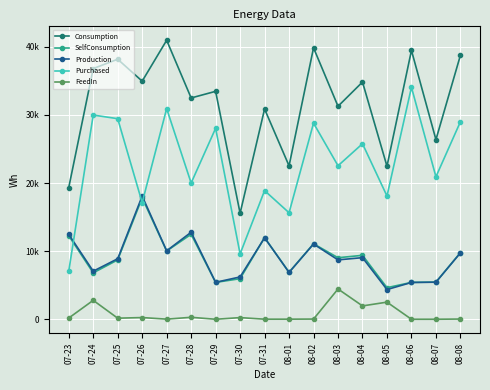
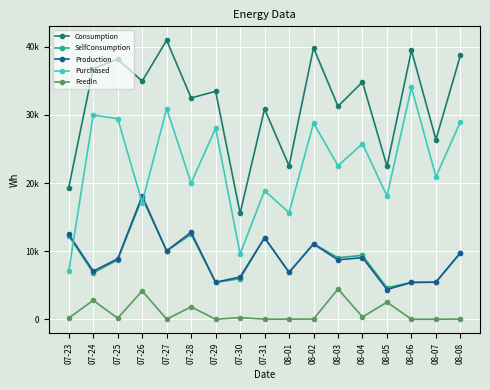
  {
    "FeedIn": {
      "07-23": 0,
      "07-24": 3000,
      "07-25": 0,
-     "07-26": 0,
+     "07-26": 4000,
      "07-27": 0,
-     "07-28": 0,
+     "07-28": 2000,
      "07-29": 0,
      "07-30": 0,
      "07-31": 0,
      "08-01": 0,
      "08-02": 0,
      "08-03": 4000,
-     "08-04": 2000,
+     "08-04": 0,
      "08-05": 3000,
      "08-06": 0,
      "08-07": 0,
      "08-08": 0
    }
  }
